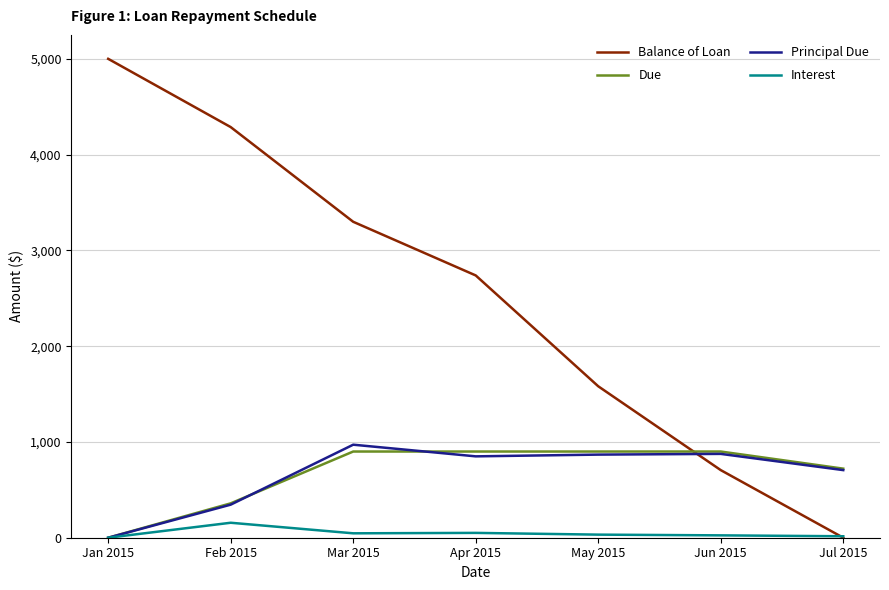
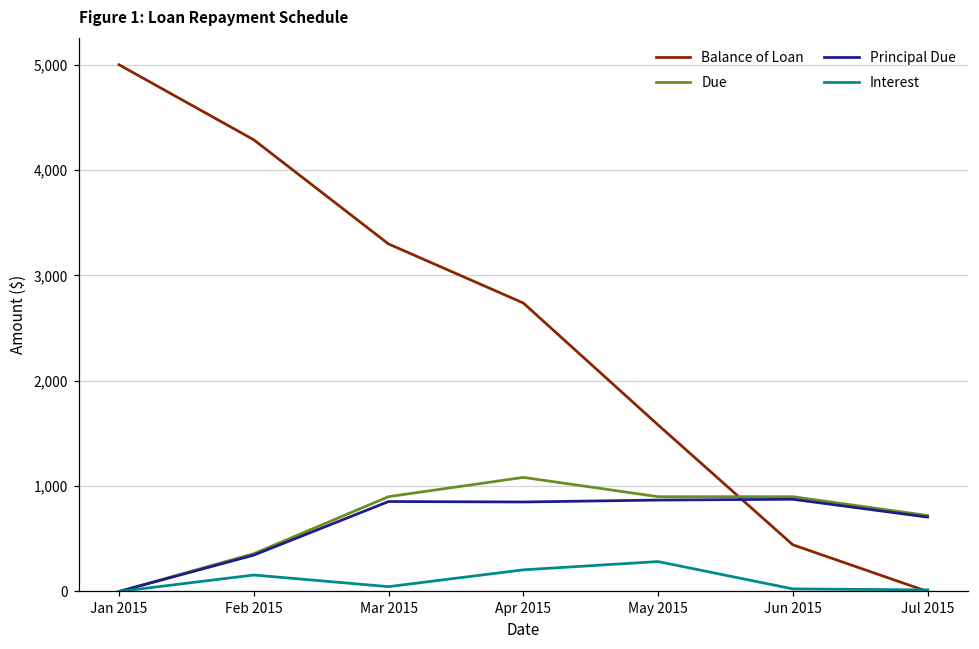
  {
    "Balance of Loan": {
      "Jan 2015": "5,000",
      "Feb 2015": "4,300",
      "Mar 2015": "3,300",
      "Apr 2015": "2,700",
      "May 2015": "1,600",
-     "Jun 2015": "700"
+     "Jun 2015": "400"
    },
    "Due": {
      "Mar 2015": "900",
-     "Apr 2015": "900",
+     "Apr 2015": "1,100",
      "May 2015": "900"
    },
    "Principal Due": {
-     "Mar 2015": "1,000",
+     "Mar 2015": "900",
      "Apr 2015": "800",
      "May 2015": "900"
    },
    "Interest": {
      "Feb 2015": "200",
      "Mar 2015": "0",
-     "Apr 2015": "100",
-     "May 2015": "0",
+     "Apr 2015": "200",
+     "May 2015": "300",
      "Jun 2015": "0"
    }
  }
